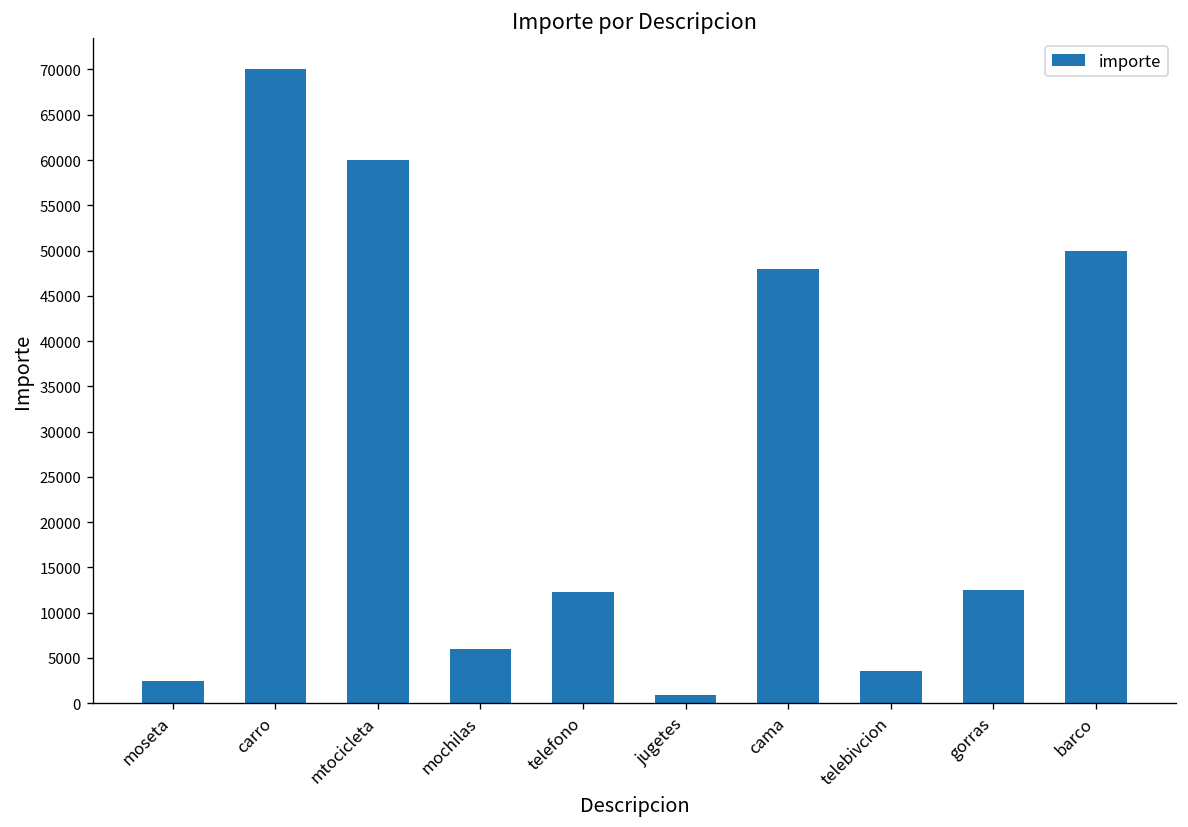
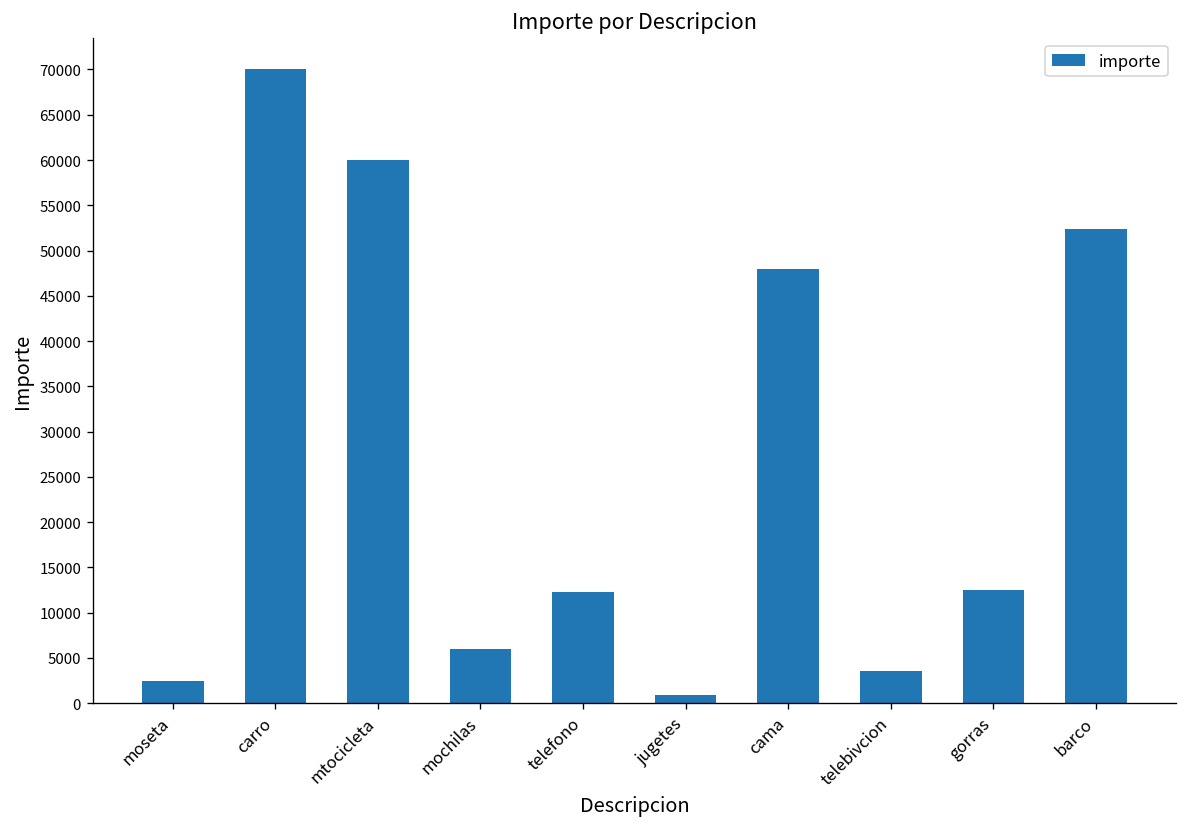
  {
    "moseta": 3000,
    "carro": 70000,
    "mtocicleta": 60000,
    "mochilas": 6000,
    "telefono": 12000,
    "jugetes": 1000,
    "cama": 48000,
    "telebivcion": 4000,
    "gorras": 13000,
-   "barco": 50000
+   "barco": 52000
  }
